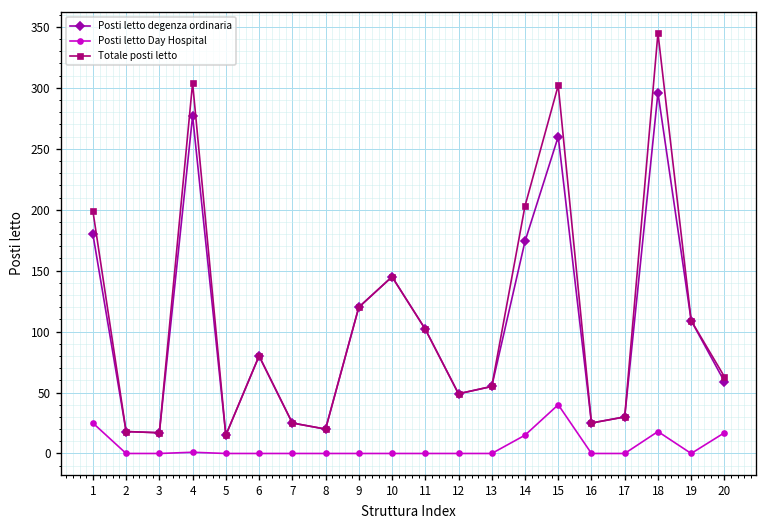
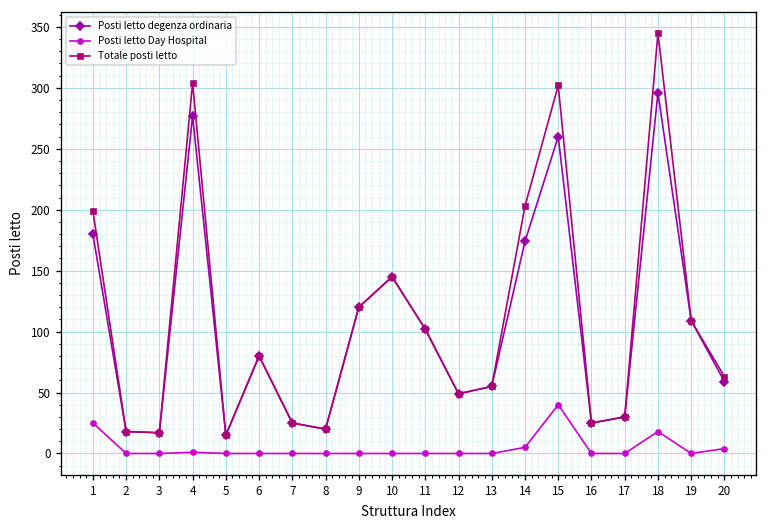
  {
    "Posti letto Day Hospital": {
      "1": 25,
      "2": 0,
      "3": 0,
      "4": 1,
      "5": 0,
      "6": 0,
      "7": 0,
      "8": 0,
      "9": 0,
      "10": 0,
      "11": 0,
      "12": 0,
      "13": 0,
-     "14": 15,
+     "14": 5,
      "15": 40,
      "16": 0,
      "17": 0,
      "18": 18,
      "19": 0,
-     "20": 17
+     "20": 4
    }
  }
